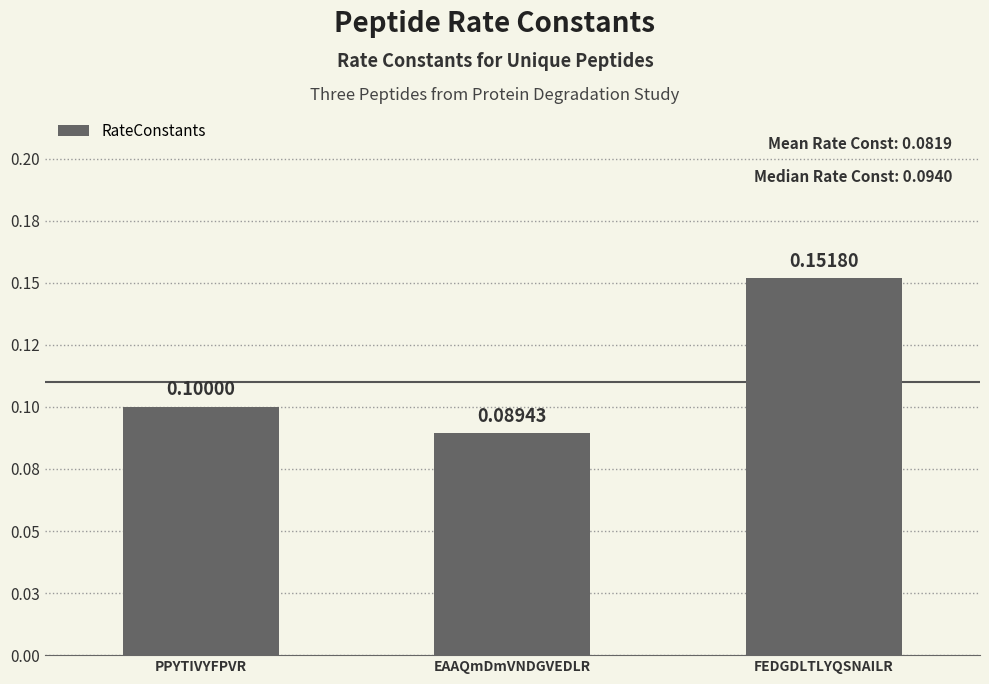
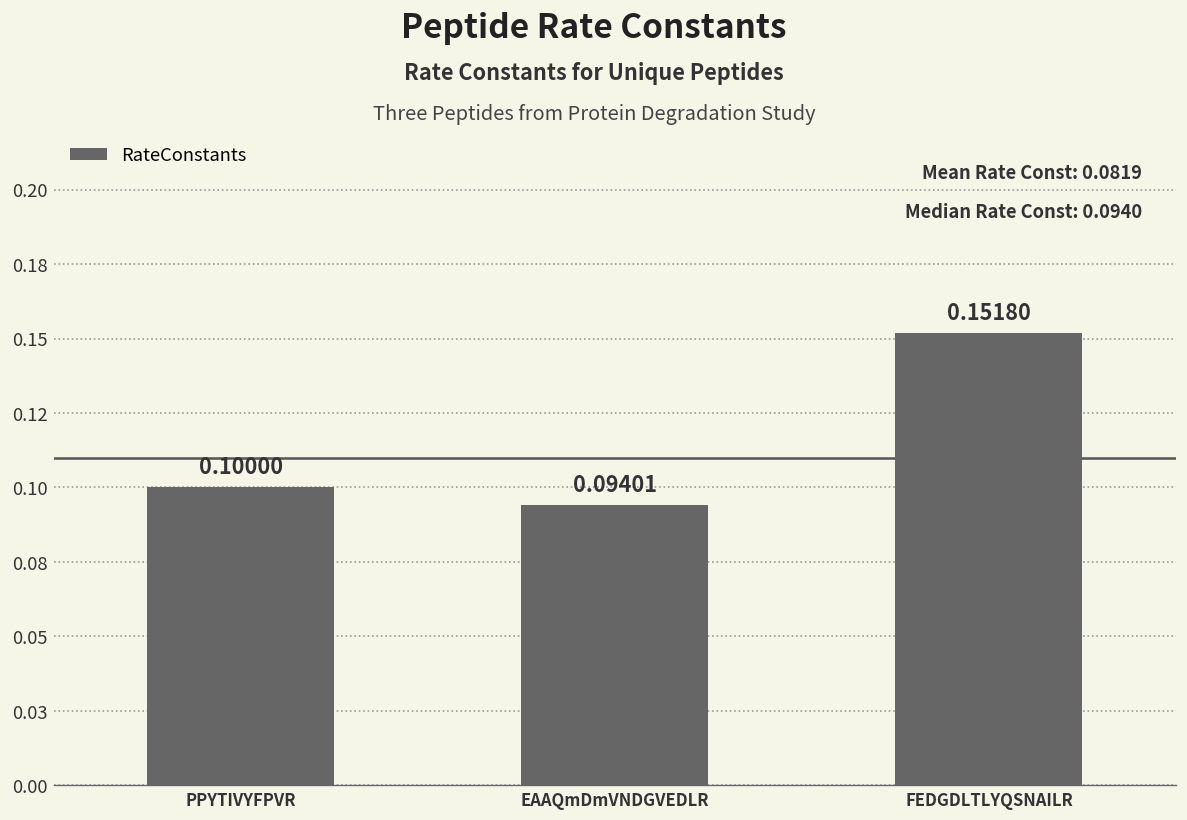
  {
    "PPYTIVYFPVR": 0.10000,
-   "EAAQmDmVNDGVEDLR": 0.08943,
+   "EAAQmDmVNDGVEDLR": 0.09401,
    "FEDGDLTLYQSNAILR": 0.15180
  }
